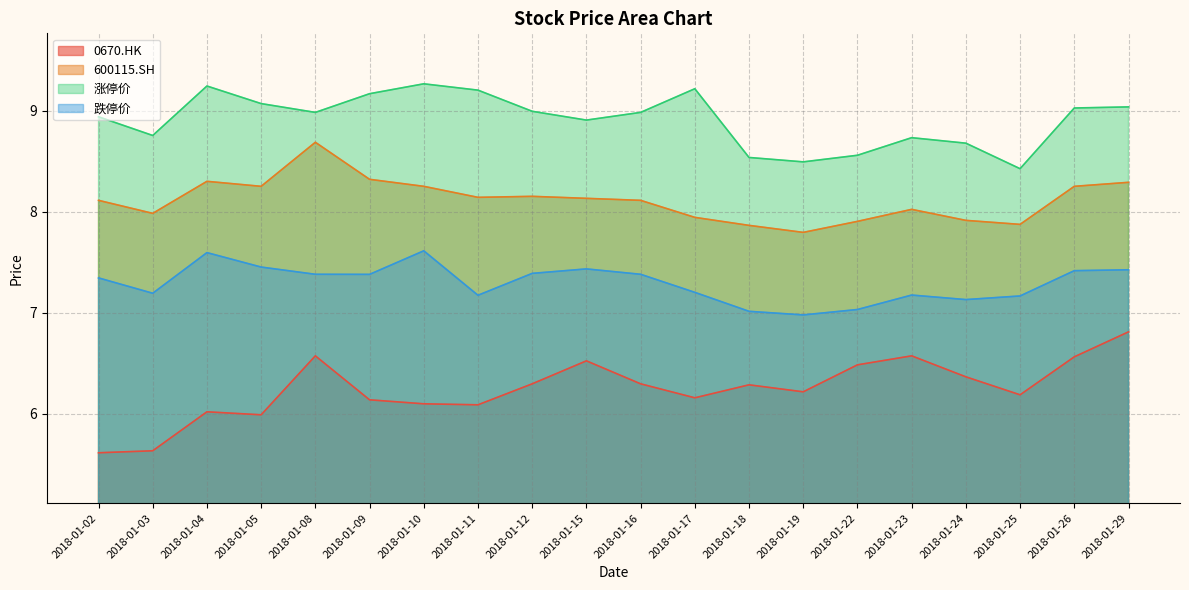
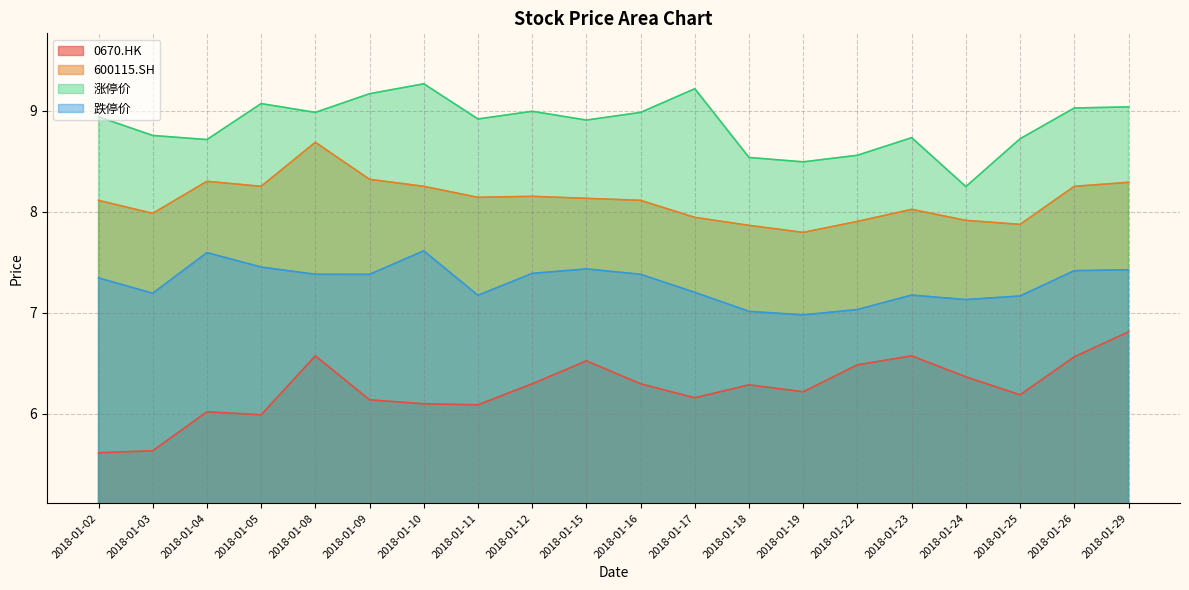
  {
    "涨停价": {
      "2018-01-03": 8.75,
-     "2018-01-04": 9.24,
+     "2018-01-04": 8.71,
      "2018-01-05": 9.07,
      "2018-01-08": 8.98,
      "2018-01-09": 9.17,
      "2018-01-10": 9.27,
-     "2018-01-11": 9.20,
+     "2018-01-11": 8.92,
      "2018-01-12": 8.99,
      "2018-01-15": 8.91,
      "2018-01-16": 8.98,
      "2018-01-17": 9.22,
      "2018-01-18": 8.54,
      "2018-01-19": 8.49,
      "2018-01-22": 8.56,
      "2018-01-23": 8.73,
-     "2018-01-24": 8.68,
-     "2018-01-25": 8.43,
+     "2018-01-24": 8.25,
+     "2018-01-25": 8.72,
      "2018-01-26": 9.03,
      "2018-01-29": 9.04
    },
    "跌停价": {
      "2018-01-02": 7.34,
      "2018-01-03": 7.19,
      "2018-01-04": 7.59,
      "2018-01-05": 7.45,
      "2018-01-08": 7.38,
      "2018-01-09": 7.38,
      "2018-01-10": 7.61,
      "2018-01-11": 7.17,
      "2018-01-12": 7.39,
      "2018-01-15": 7.43,
      "2018-01-16": 7.38,
      "2018-01-17": 7.20,
      "2018-01-18": 7.01,
      "2018-01-19": 6.98,
      "2018-01-22": 7.03,
      "2018-01-23": 7.17,
      "2018-01-24": 7.13,
      "2018-01-25": 7.16,
      "2018-01-26": 7.42,
      "2018-01-29": 7.42
    }
  }
